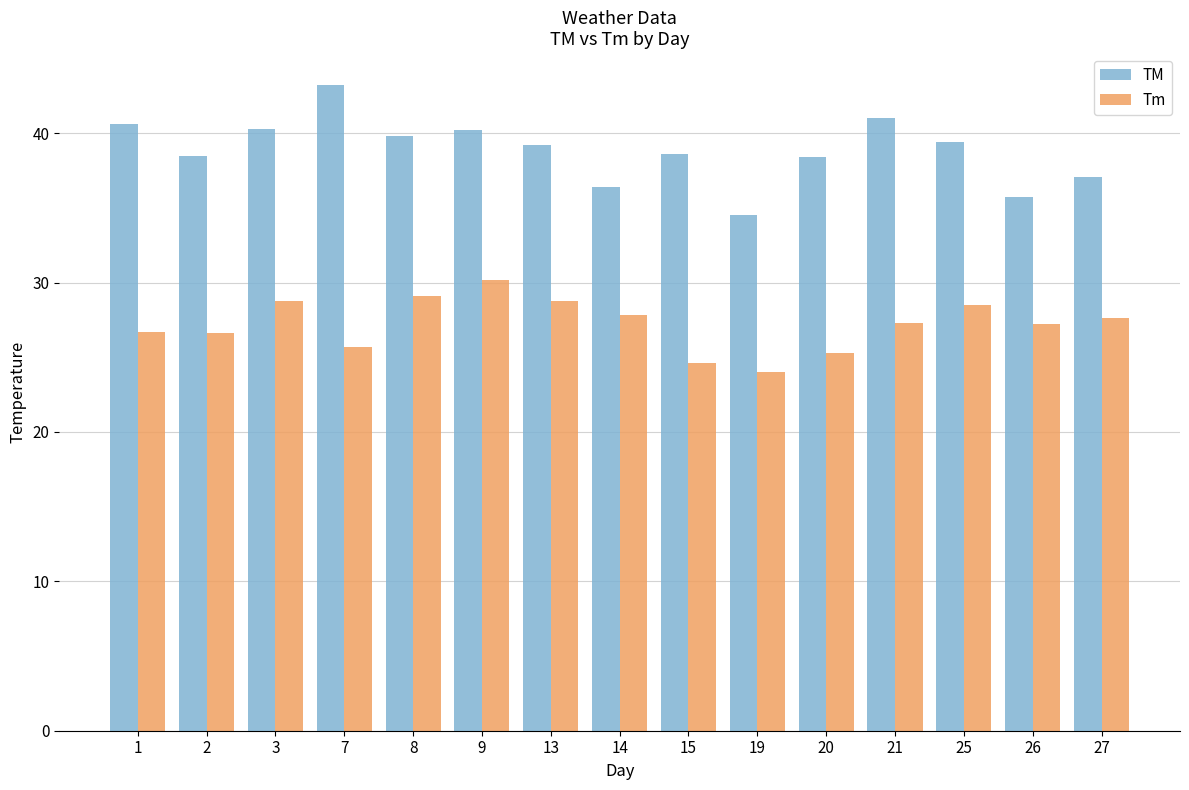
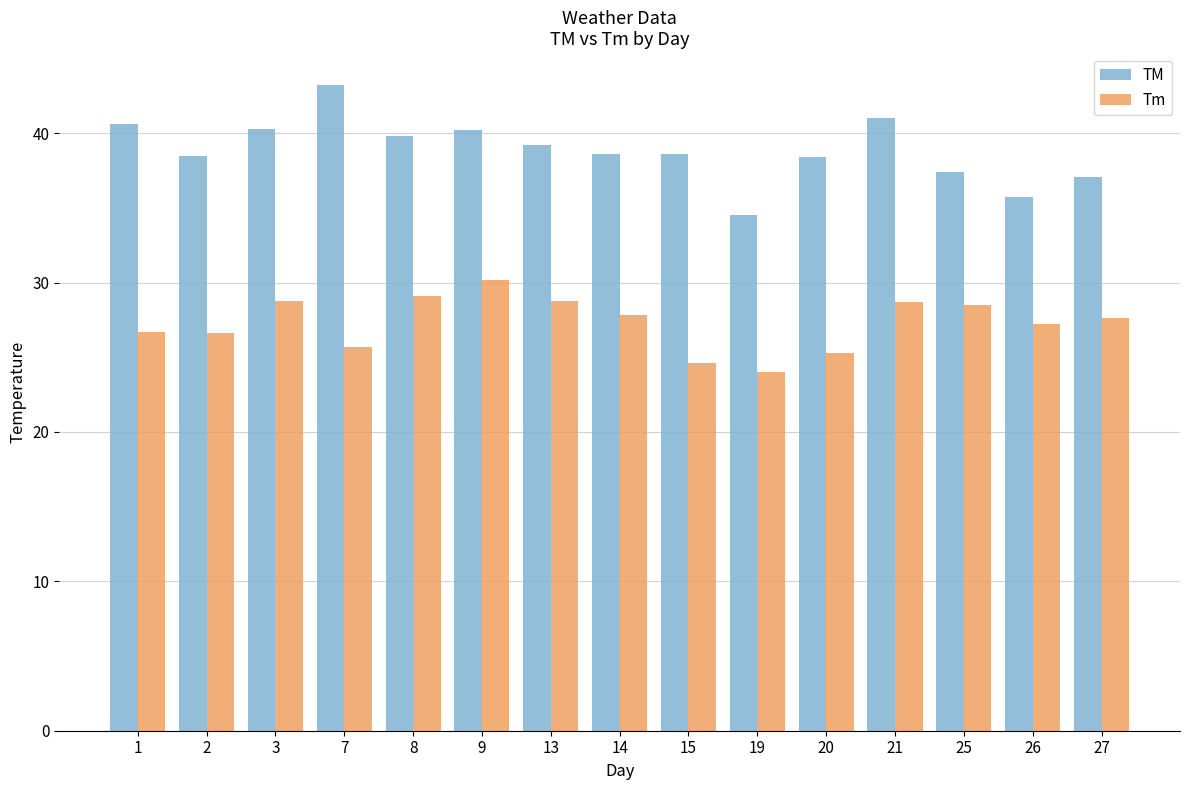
  {
    "TM": {
      "1": 40.6,
      "2": 38.5,
      "3": 40.3,
      "7": 43.2,
      "8": 39.8,
      "9": 40.2,
      "13": 39.2,
-     "14": 36.4,
+     "14": 38.6,
      "15": 38.6,
      "19": 34.5,
      "20": 38.4,
      "21": 41.0,
-     "25": 39.4,
+     "25": 37.4,
      "26": 35.7,
      "27": 37.1
    },
    "Tm": {
      "1": 26.7,
      "2": 26.6,
      "3": 28.8,
      "7": 25.7,
      "8": 29.1,
      "9": 30.2,
      "13": 28.8,
      "14": 27.8,
      "15": 24.6,
      "19": 24.0,
      "20": 25.3,
-     "21": 27.3,
+     "21": 28.7,
      "25": 28.5,
      "26": 27.2,
      "27": 27.6
    }
  }
